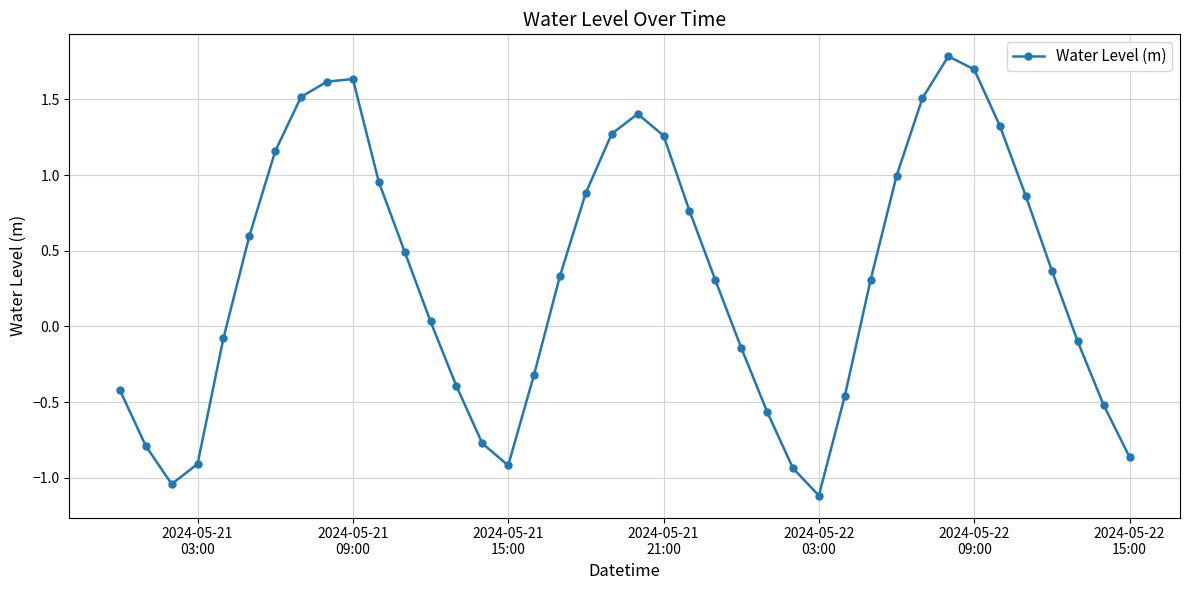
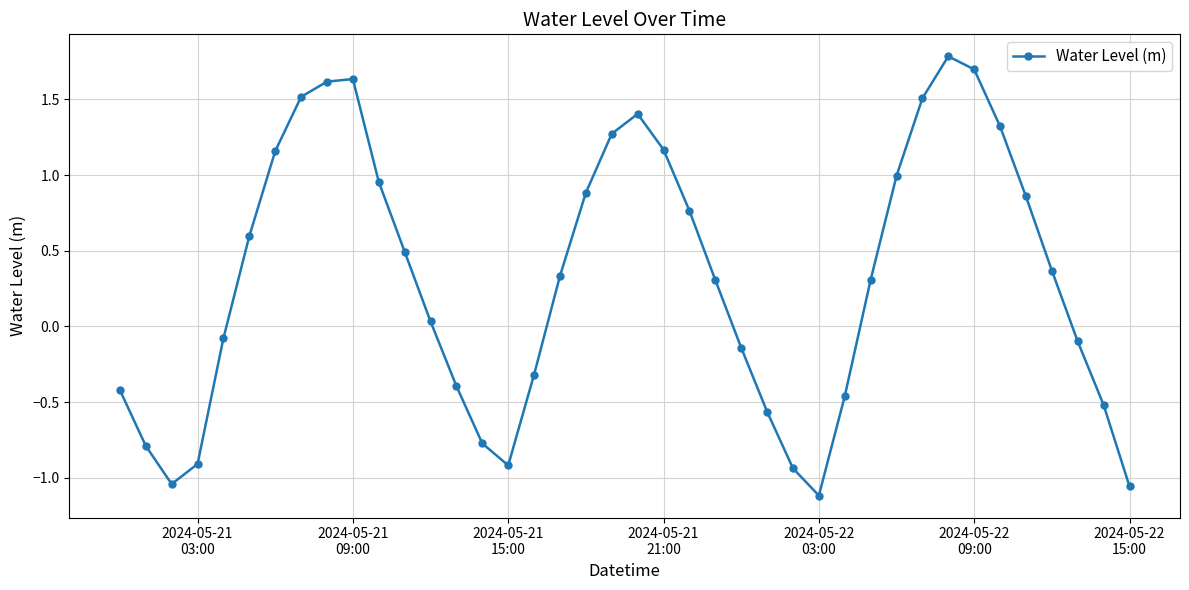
  {
    "2024-05-21 03:00": -0.91,
    "2024-05-21 09:00": 1.63,
    "2024-05-21 15:00": -0.92,
-   "2024-05-21 21:00": 1.26,
+   "2024-05-21 21:00": 1.17,
    "2024-05-22 03:00": -1.12,
    "2024-05-22 09:00": 1.70,
-   "2024-05-22 15:00": -0.86
+   "2024-05-22 15:00": -1.06
  }
